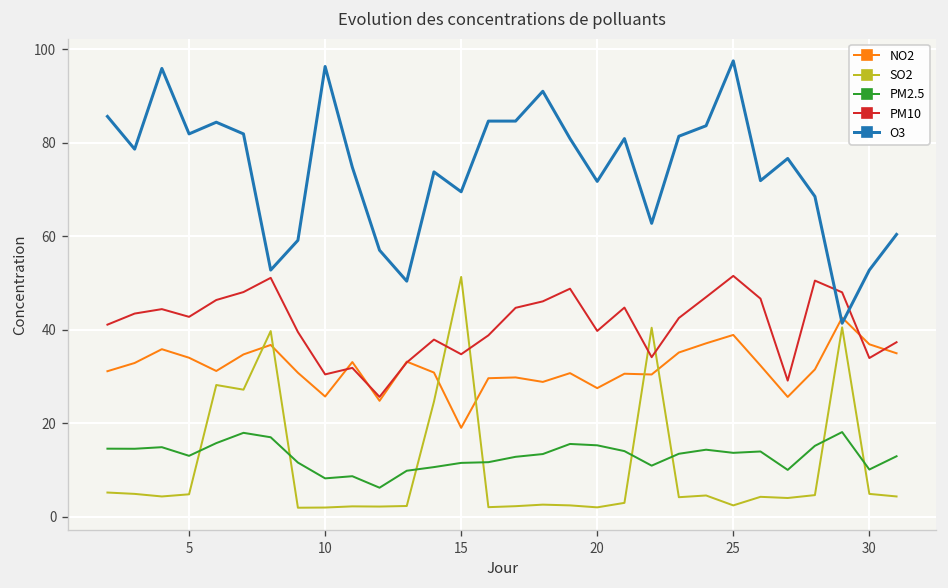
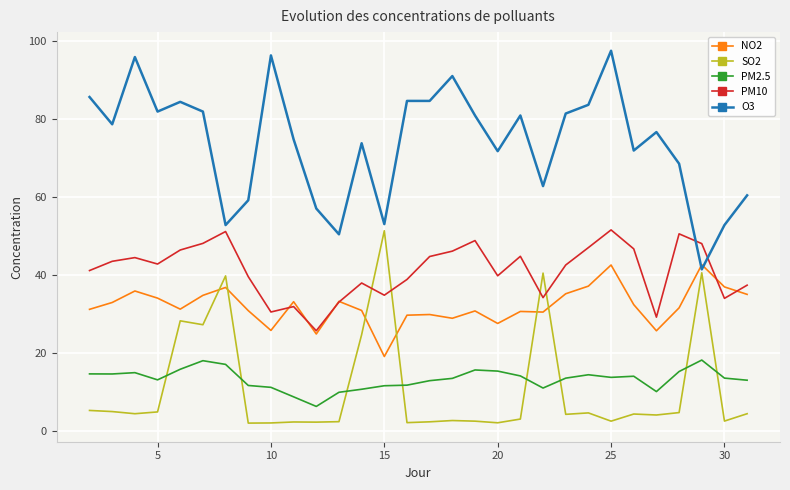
  {
    "NO2": {
      "5": 34,
      "10": 26,
      "15": 19,
      "20": 28,
-     "25": 39,
+     "25": 43,
      "30": 37
    },
    "SO2": {
      "5": 5,
      "10": 2,
      "15": 51,
      "20": 2,
      "25": 2,
-     "30": 5
+     "30": 2
    },
    "PM2.5": {
      "5": 13,
-     "10": 8,
+     "10": 11,
      "15": 12,
      "20": 15,
      "25": 14,
-     "30": 10
+     "30": 13
    },
    "PM10": {
      "5": 43,
      "10": 30,
      "15": 35,
      "20": 40,
      "25": 52,
      "30": 34
    },
    "O3": {
      "5": 82,
      "10": 96,
-     "15": 70,
+     "15": 53,
      "20": 72,
      "25": 98,
      "30": 53
    }
  }
